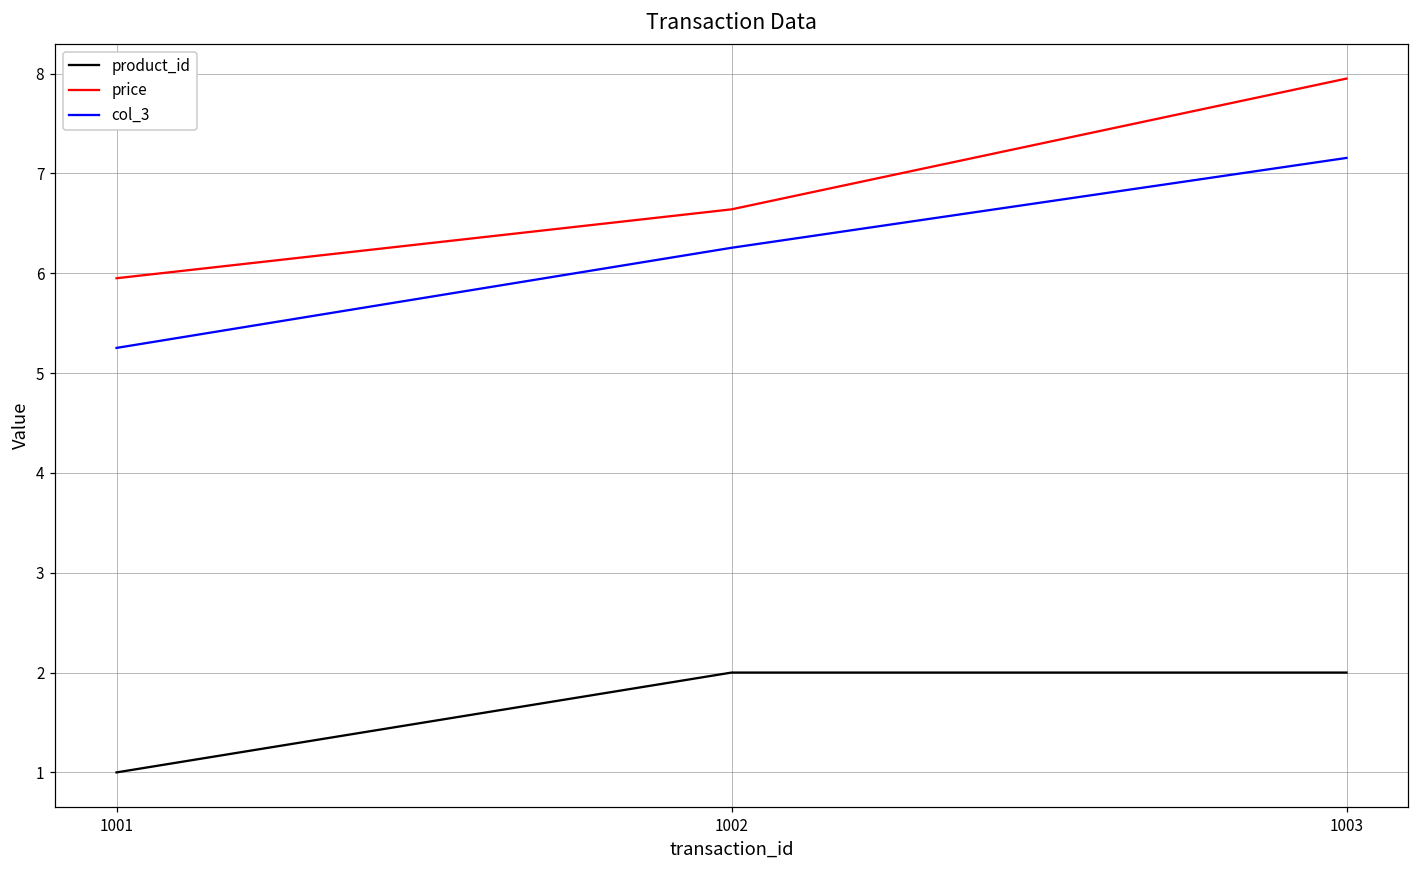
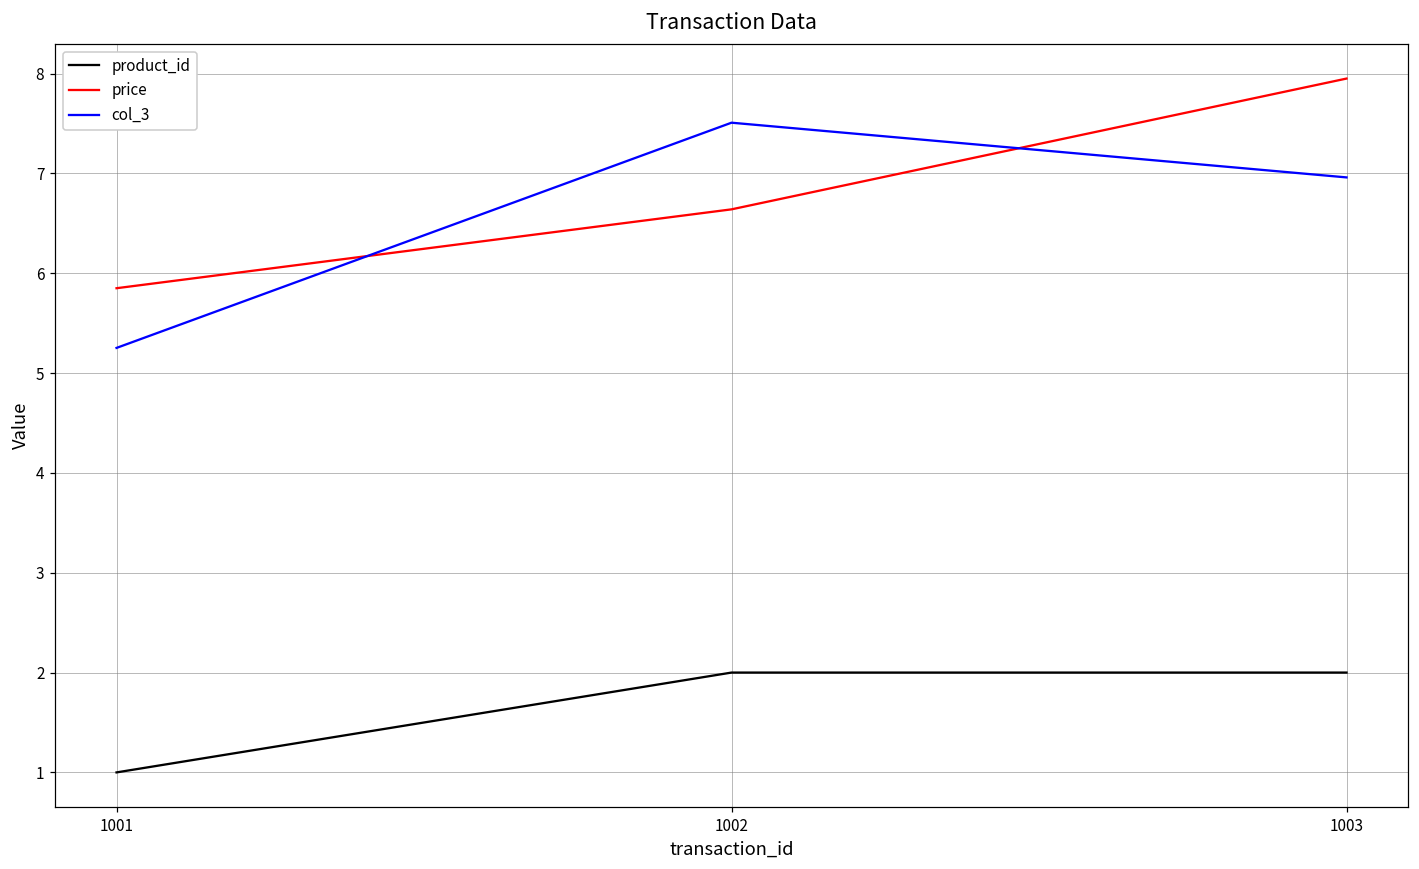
  {
    "product_id": {
      "1001": 1.0,
      "1002": 2.0,
      "1003": 2.0
    },
    "price": {
-     "1001": 6.0,
+     "1001": 5.9,
      "1002": 6.6,
      "1003": 8.0
    },
    "col_3": {
      "1001": 5.3,
-     "1002": 6.3,
-     "1003": 7.2
+     "1002": 7.5,
+     "1003": 7.0
    }
  }
